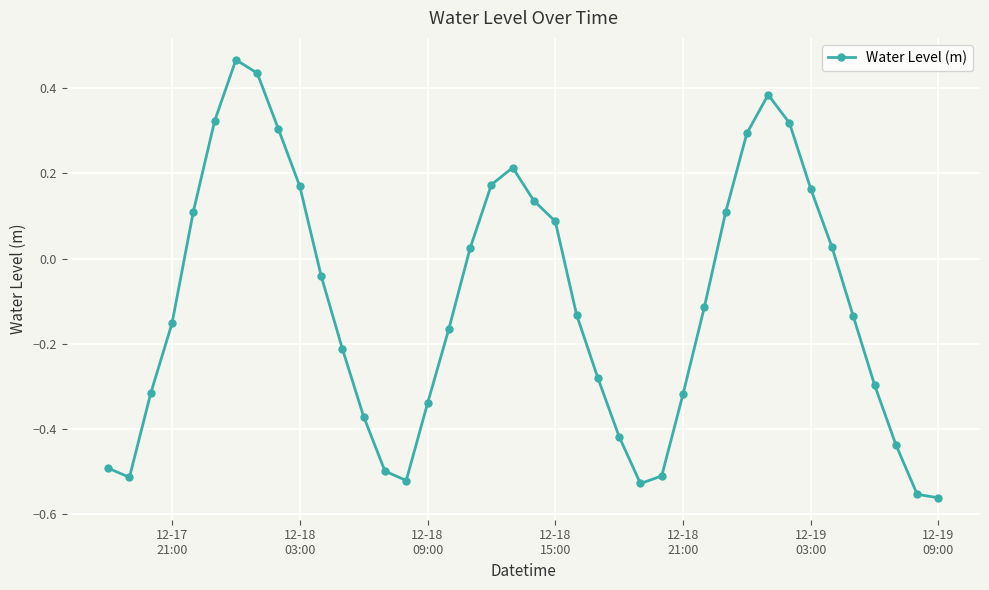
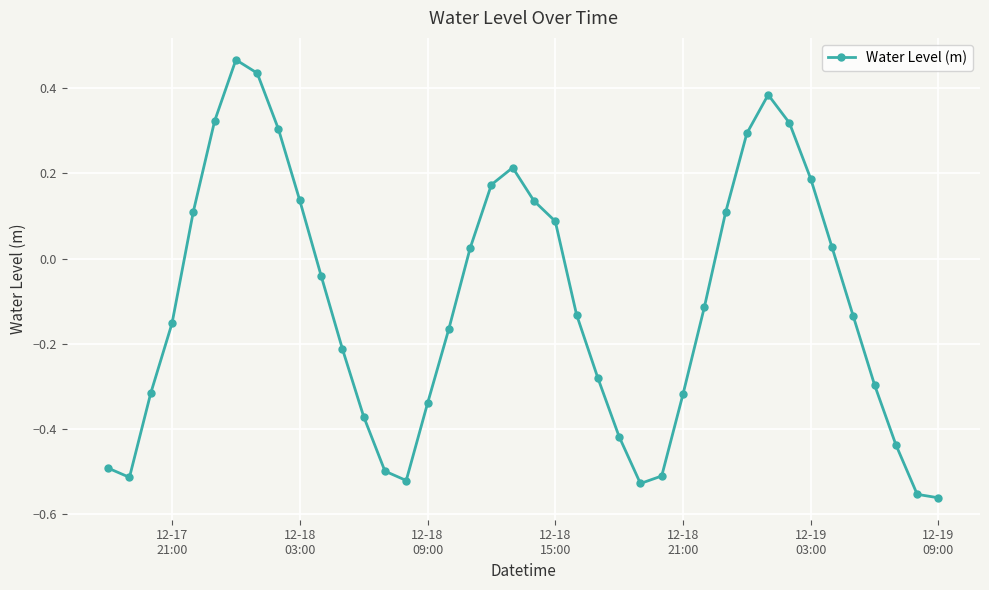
  {
    "12-17 21:00": -0.15,
-   "12-18 03:00": 0.17,
+   "12-18 03:00": 0.14,
    "12-18 09:00": -0.34,
    "12-18 15:00": 0.09,
    "12-18 21:00": -0.32,
-   "12-19 03:00": 0.16,
+   "12-19 03:00": 0.19,
    "12-19 09:00": -0.56
  }
